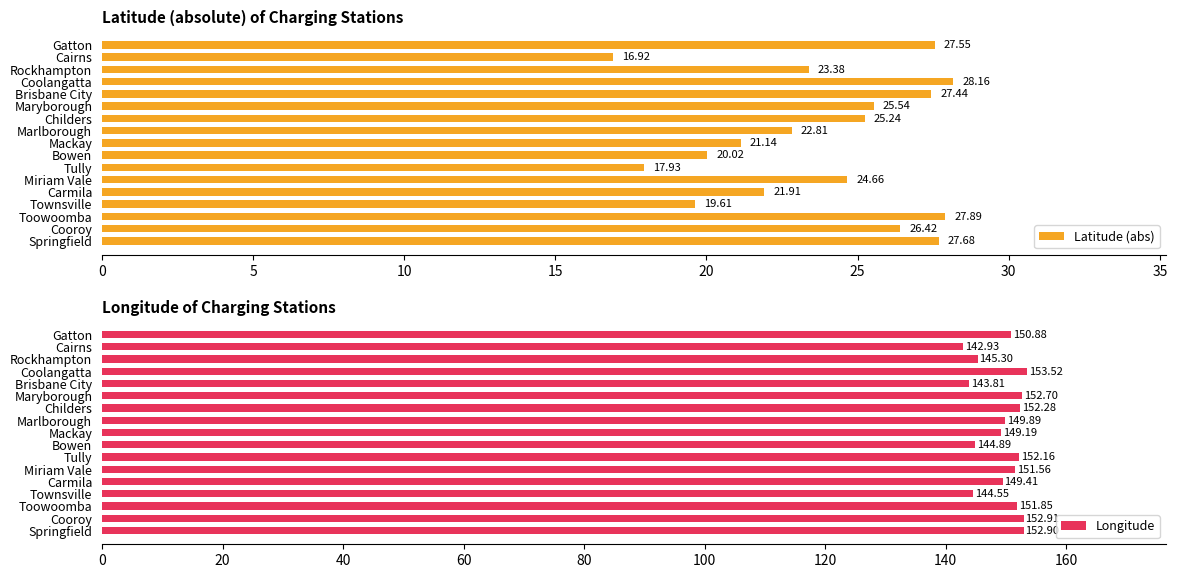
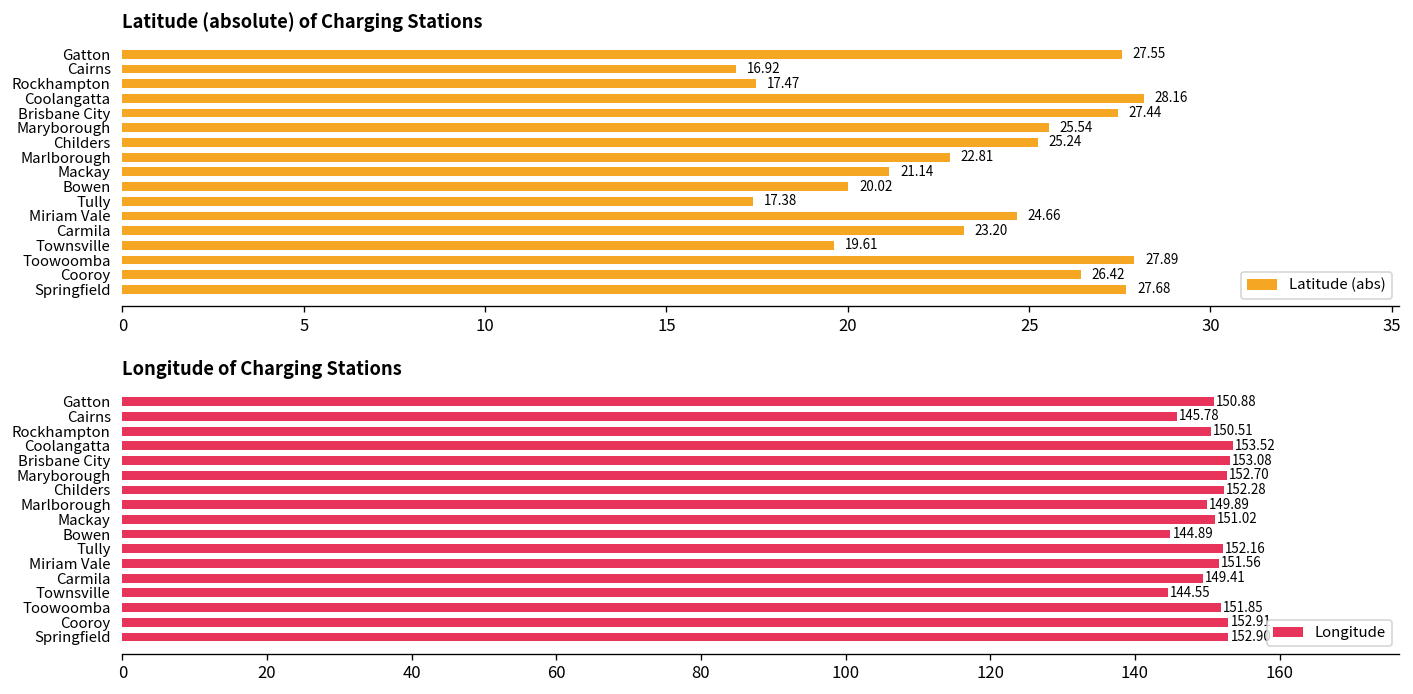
  {
    "Latitude (absolute) of Charging Stations": {
      "Gatton": 27.55,
      "Cairns": 16.92,
-     "Rockhampton": 23.38,
+     "Rockhampton": 17.47,
      "Coolangatta": 28.16,
      "Brisbane City": 27.44,
      "Maryborough": 25.54,
      "Childers": 25.24,
      "Marlborough": 22.81,
      "Mackay": 21.14,
      "Bowen": 20.02,
-     "Tully": 17.93,
+     "Tully": 17.38,
      "Miriam Vale": 24.66,
-     "Carmila": 21.91,
+     "Carmila": 23.20,
      "Townsville": 19.61,
      "Toowoomba": 27.89,
      "Cooroy": 26.42,
      "Springfield": 27.68
    },
    "Longitude of Charging Stations": {
      "Gatton": 150.88,
-     "Cairns": 142.93,
-     "Rockhampton": 145.30,
+     "Cairns": 145.78,
+     "Rockhampton": 150.51,
      "Coolangatta": 153.52,
-     "Brisbane City": 143.81,
+     "Brisbane City": 153.08,
      "Maryborough": 152.70,
      "Childers": 152.28,
      "Marlborough": 149.89,
-     "Mackay": 149.19,
+     "Mackay": 151.02,
      "Bowen": 144.89,
      "Tully": 152.16,
      "Miriam Vale": 151.56,
      "Carmila": 149.41,
      "Townsville": 144.55,
      "Toowoomba": 151.85
    }
  }
